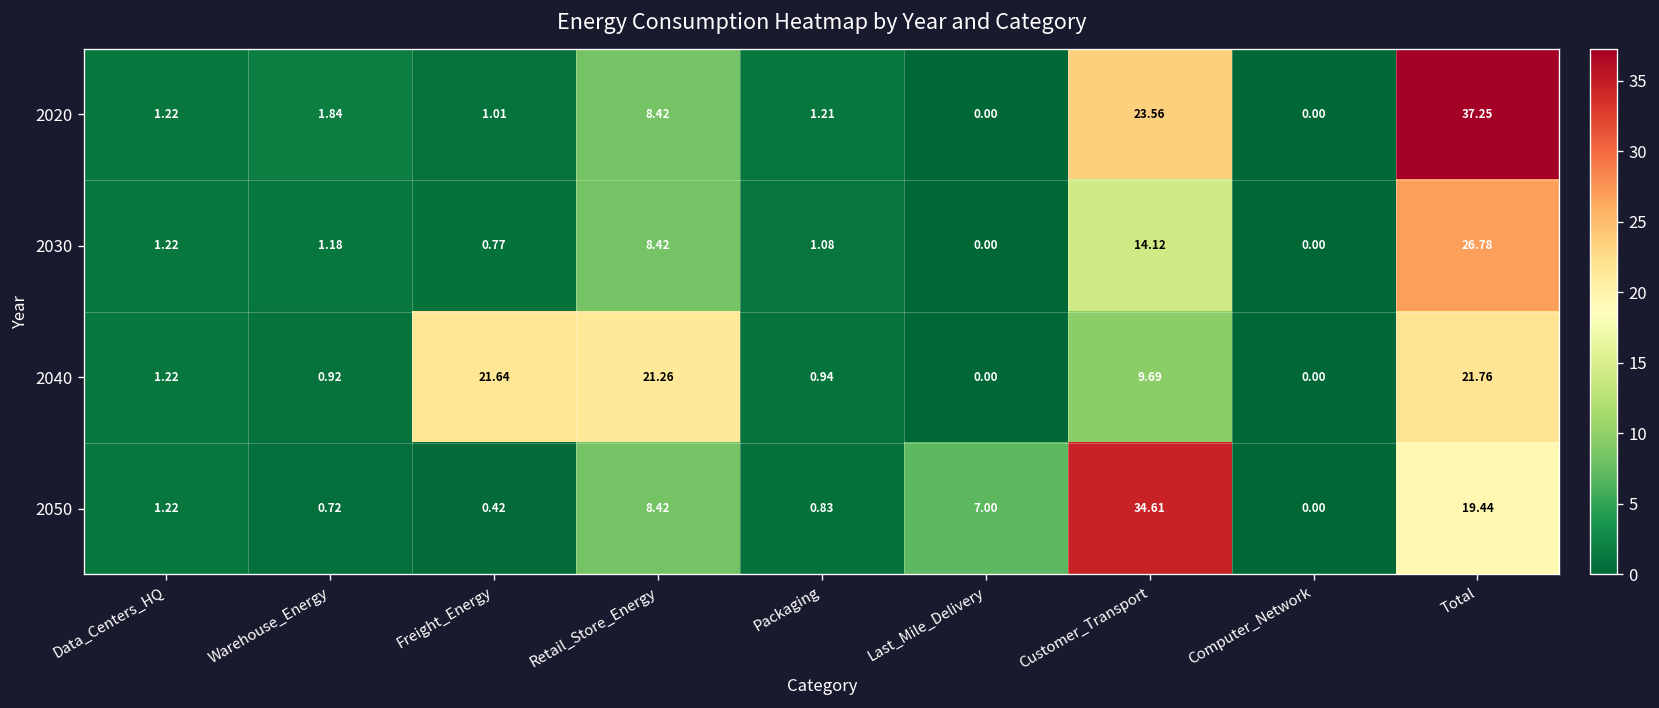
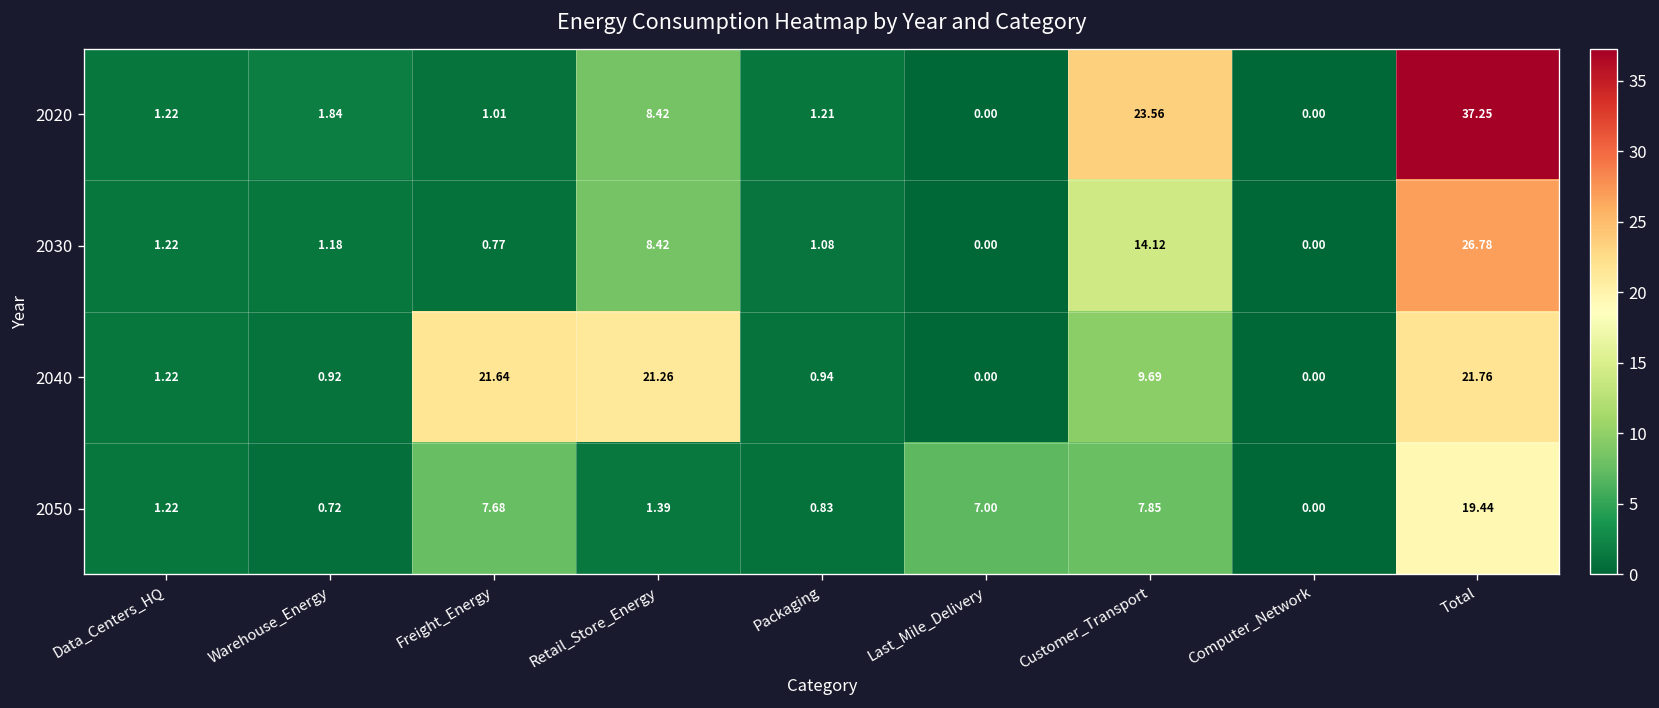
  {
    "2020": {
      "Data_Centers_HQ": 1.22,
      "Warehouse_Energy": 1.84,
      "Freight_Energy": 1.01,
      "Retail_Store_Energy": 8.42,
      "Packaging": 1.21,
      "Last_Mile_Delivery": 0.00,
      "Customer_Transport": 23.56,
      "Computer_Network": 0.00,
      "Total": 37.25
    },
    "2030": {
      "Data_Centers_HQ": 1.22,
      "Warehouse_Energy": 1.18,
      "Freight_Energy": 0.77,
      "Retail_Store_Energy": 8.42,
      "Packaging": 1.08,
      "Last_Mile_Delivery": 0.00,
      "Customer_Transport": 14.12,
      "Computer_Network": 0.00,
      "Total": 26.78
    },
    "2040": {
      "Data_Centers_HQ": 1.22,
      "Warehouse_Energy": 0.92,
      "Freight_Energy": 21.64,
      "Retail_Store_Energy": 21.26,
      "Packaging": 0.94,
      "Last_Mile_Delivery": 0.00,
      "Customer_Transport": 9.69,
      "Computer_Network": 0.00,
      "Total": 21.76
    },
    "2050": {
      "Data_Centers_HQ": 1.22,
      "Warehouse_Energy": 0.72,
-     "Freight_Energy": 0.42,
-     "Retail_Store_Energy": 8.42,
+     "Freight_Energy": 7.68,
+     "Retail_Store_Energy": 1.39,
      "Packaging": 0.83,
      "Last_Mile_Delivery": 7.00,
-     "Customer_Transport": 34.61,
+     "Customer_Transport": 7.85,
      "Computer_Network": 0.00,
      "Total": 19.44
    }
  }
